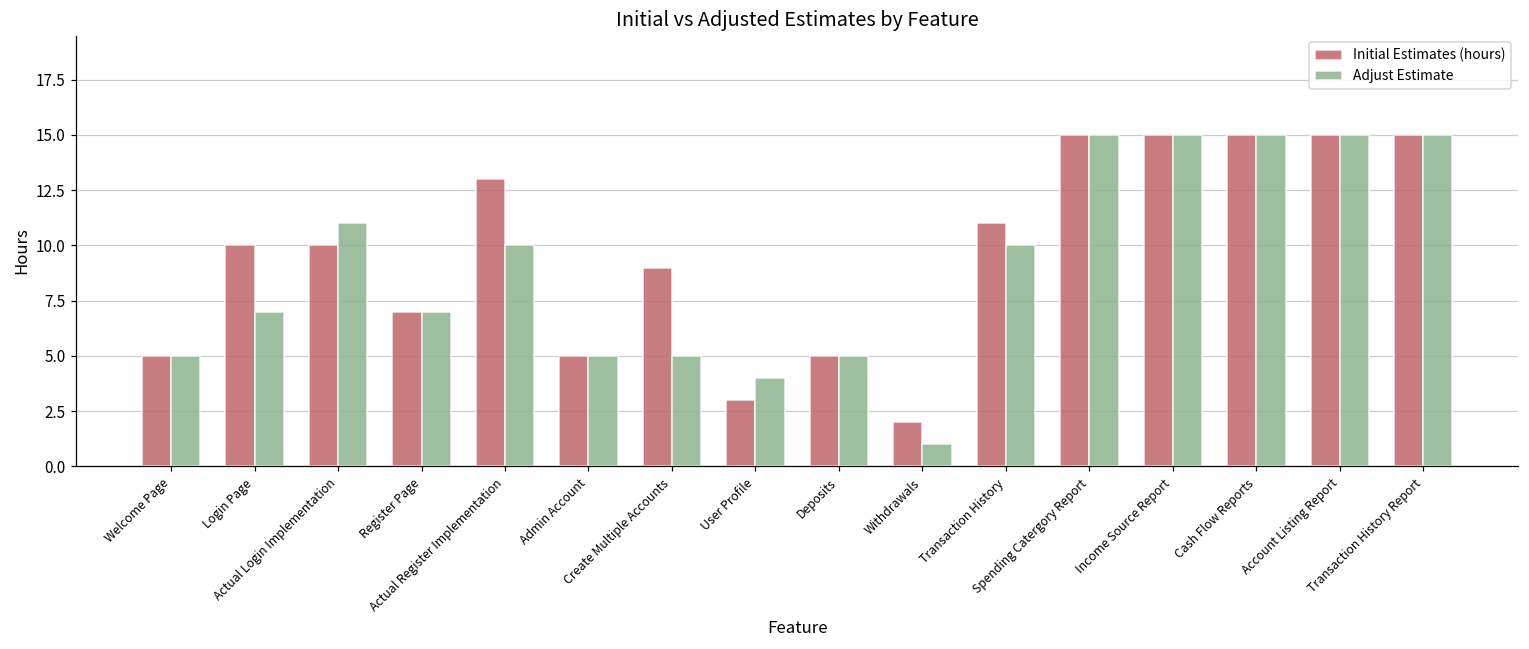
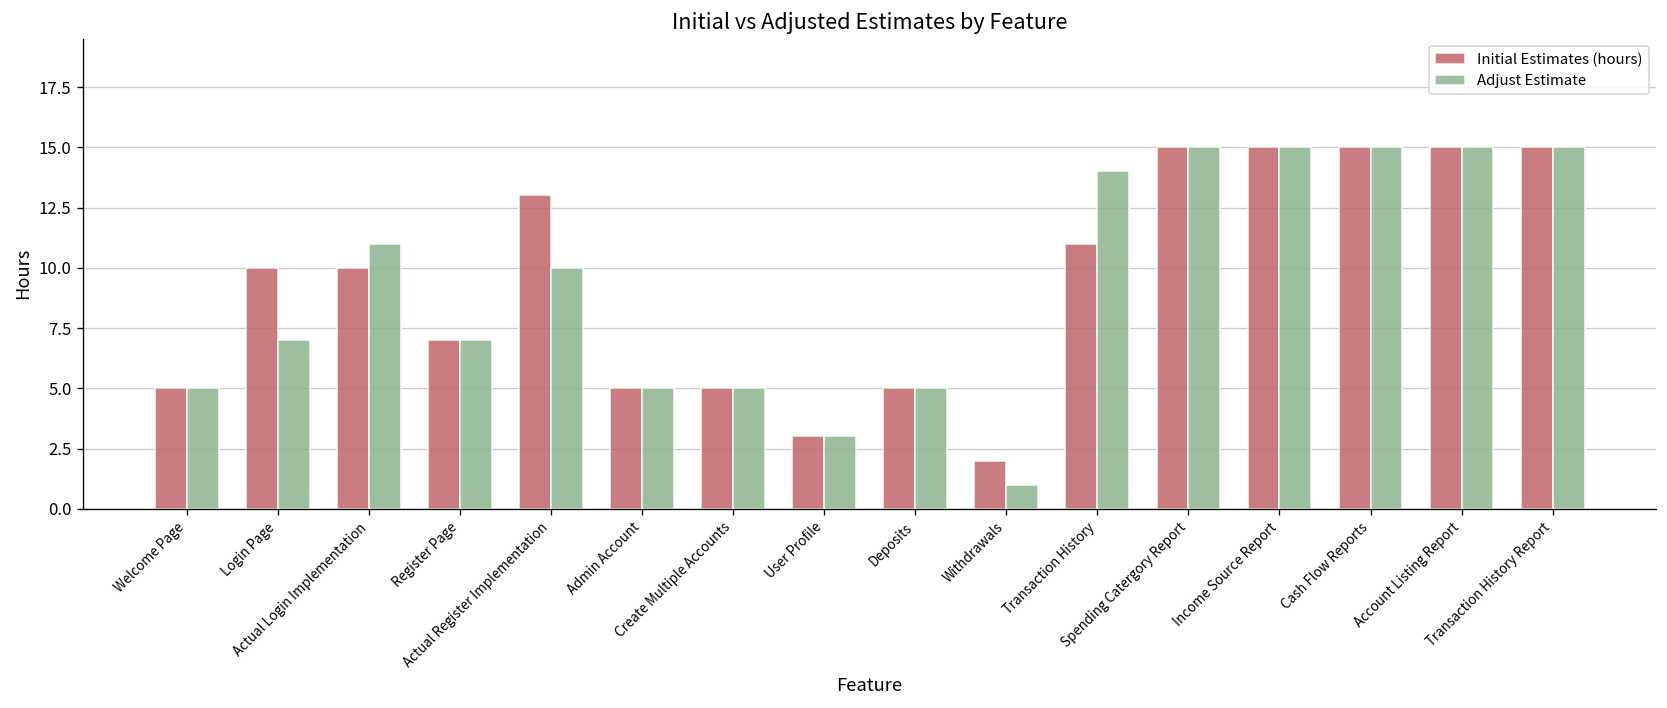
  {
    "Initial Estimates (hours)": {
      "Welcome Page": 5,
      "Login Page": 10,
      "Actual Login Implementation": 10,
      "Register Page": 7,
      "Actual Register Implementation": 13,
      "Admin Account": 5,
-     "Create Multiple Accounts": 9,
+     "Create Multiple Accounts": 5,
      "User Profile": 3,
      "Deposits": 5,
      "Withdrawals": 2,
      "Transaction History": 11,
      "Spending Catergory Report": 15,
      "Income Source Report": 15,
      "Cash Flow Reports": 15,
      "Account Listing Report": 15,
      "Transaction History Report": 15
    },
    "Adjust Estimate": {
      "Welcome Page": 5,
      "Login Page": 7,
      "Actual Login Implementation": 11,
      "Register Page": 7,
      "Actual Register Implementation": 10,
      "Admin Account": 5,
      "Create Multiple Accounts": 5,
-     "User Profile": 4,
+     "User Profile": 3,
      "Deposits": 5,
      "Withdrawals": 1,
-     "Transaction History": 10,
+     "Transaction History": 14,
      "Spending Catergory Report": 15,
      "Income Source Report": 15,
      "Cash Flow Reports": 15,
      "Account Listing Report": 15,
      "Transaction History Report": 15
    }
  }
